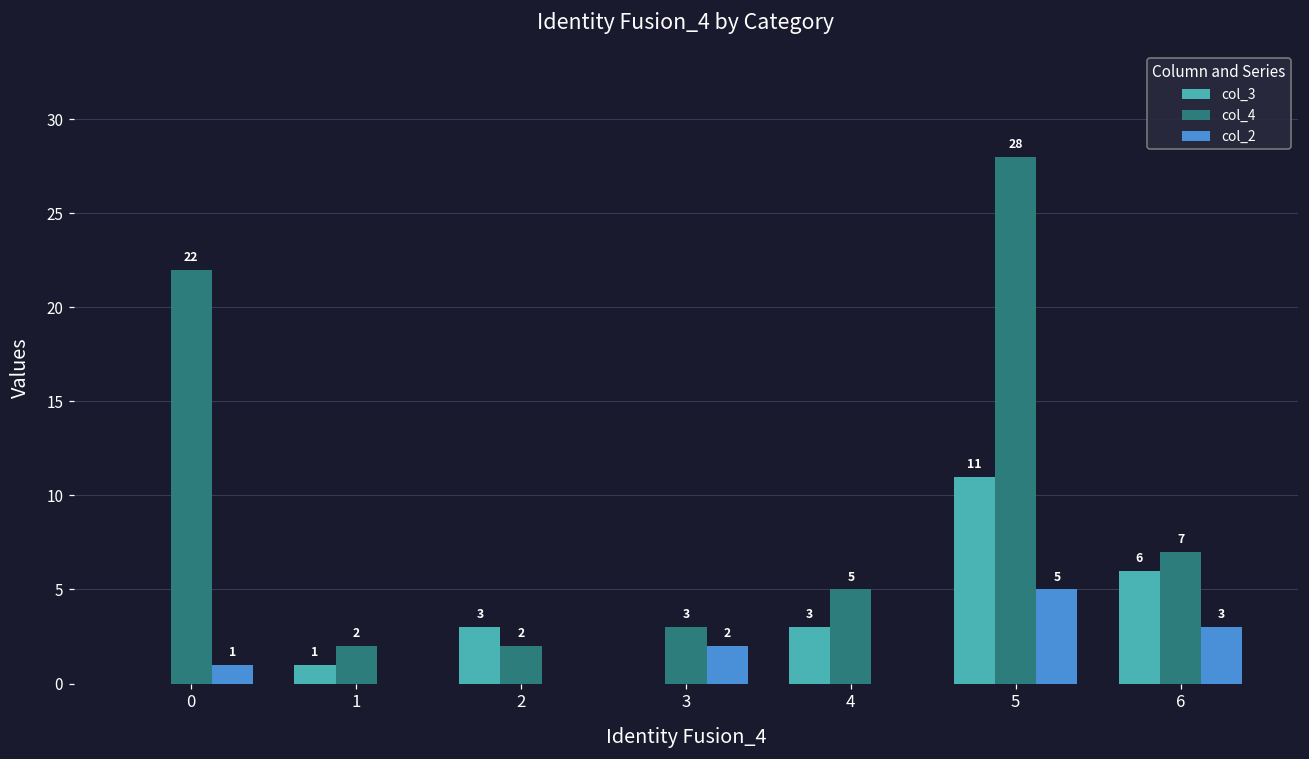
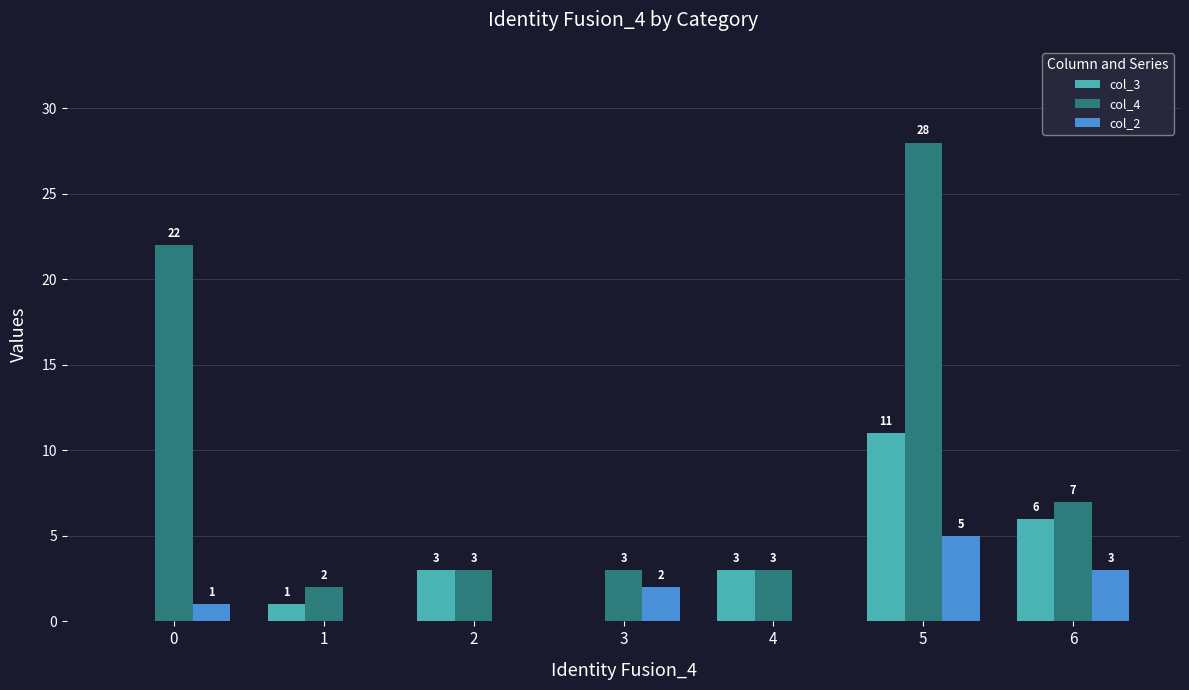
  {
    "col_4": {
      "0": 22,
      "1": 2,
-     "2": 2,
+     "2": 3,
      "3": 3,
-     "4": 5,
+     "4": 3,
      "5": 28,
      "6": 7
    }
  }
